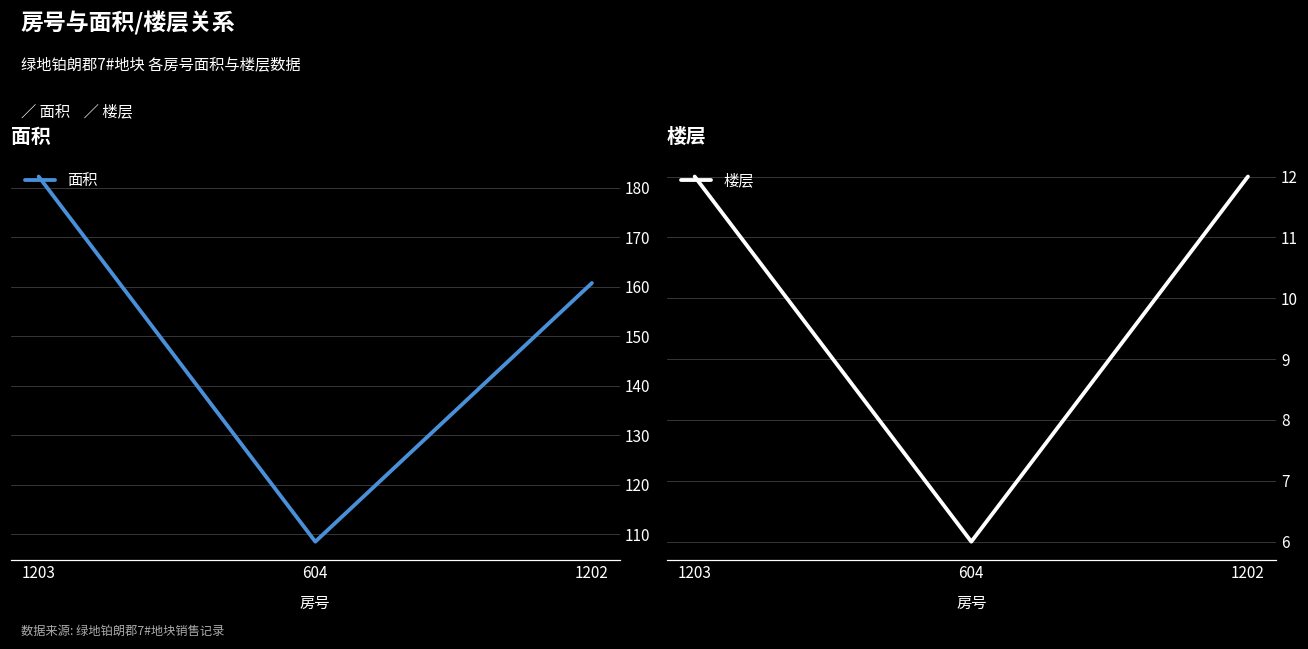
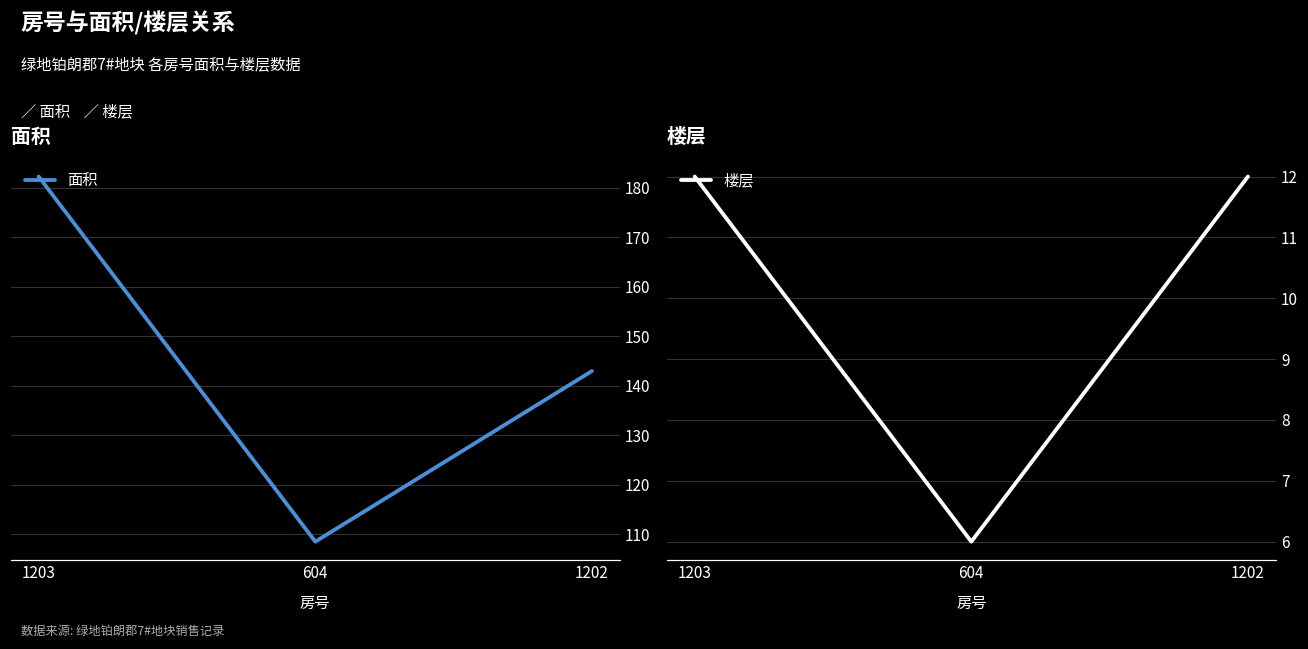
  {
    "面积": {
      "1203": 182,
      "604": 109,
-     "1202": 161
+     "1202": 143
    },
    "楼层": {
      "1203": 12.0,
      "604": 6.0,
      "1202": 12.0
    }
  }
